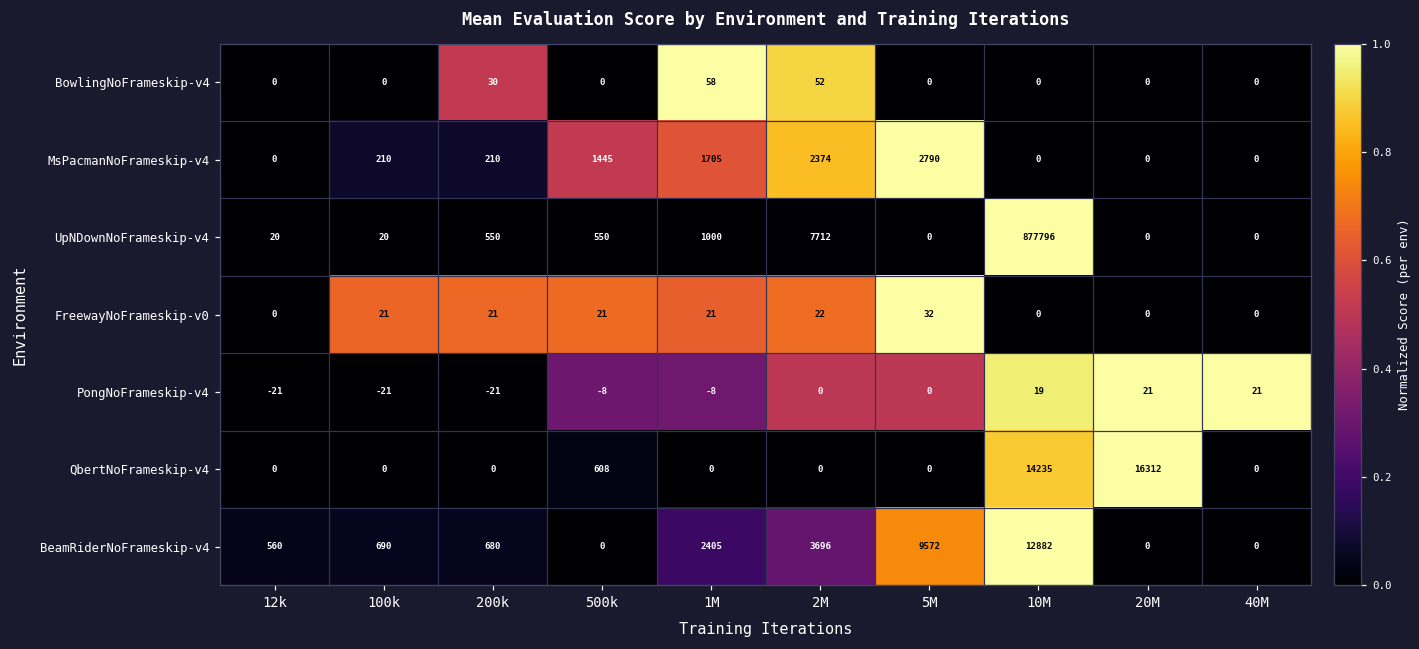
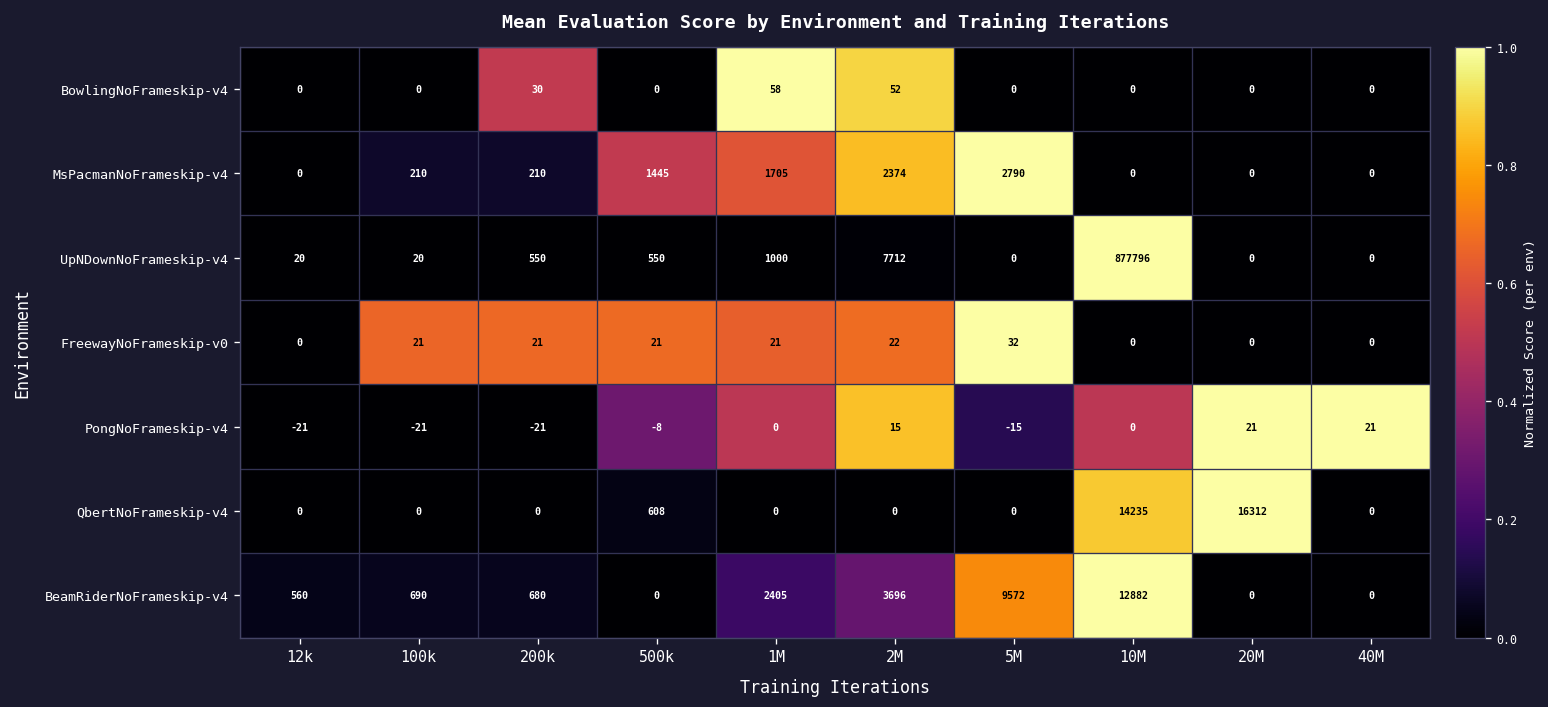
  {
    "BowlingNoFrameskip-v4": {
      "12k": 0,
      "100k": 0,
      "200k": 30,
      "500k": 0,
      "1M": 58,
      "2M": 52,
      "5M": 0,
      "10M": 0,
      "20M": 0,
      "40M": 0
    },
    "MsPacmanNoFrameskip-v4": {
      "12k": 0,
      "100k": 210,
      "200k": 210,
      "500k": 1445,
      "1M": 1705,
      "2M": 2374,
      "5M": 2790,
      "10M": 0,
      "20M": 0,
      "40M": 0
    },
    "UpNDownNoFrameskip-v4": {
      "12k": 20,
      "100k": 20,
      "200k": 550,
      "500k": 550,
      "1M": 1000,
      "2M": 7712,
      "5M": 0,
      "10M": 877796,
      "20M": 0,
      "40M": 0
    },
    "FreewayNoFrameskip-v0": {
      "12k": 0,
      "100k": 21,
      "200k": 21,
      "500k": 21,
      "1M": 21,
      "2M": 22,
      "5M": 32,
      "10M": 0,
      "20M": 0,
      "40M": 0
    },
    "PongNoFrameskip-v4": {
      "12k": -21,
      "100k": -21,
      "200k": -21,
      "500k": -8,
-     "1M": -8,
-     "2M": 0,
-     "5M": 0,
-     "10M": 19,
+     "1M": 0,
+     "2M": 15,
+     "5M": -15,
+     "10M": 0,
      "20M": 21,
      "40M": 21
    },
    "QbertNoFrameskip-v4": {
      "12k": 0,
      "100k": 0,
      "200k": 0,
      "500k": 608,
      "1M": 0,
      "2M": 0,
      "5M": 0,
      "10M": 14235,
      "20M": 16312,
      "40M": 0
    },
    "BeamRiderNoFrameskip-v4": {
      "12k": 560,
      "100k": 690,
      "200k": 680,
      "500k": 0,
      "1M": 2405,
      "2M": 3696,
      "5M": 9572,
      "10M": 12882,
      "20M": 0,
      "40M": 0
    }
  }
